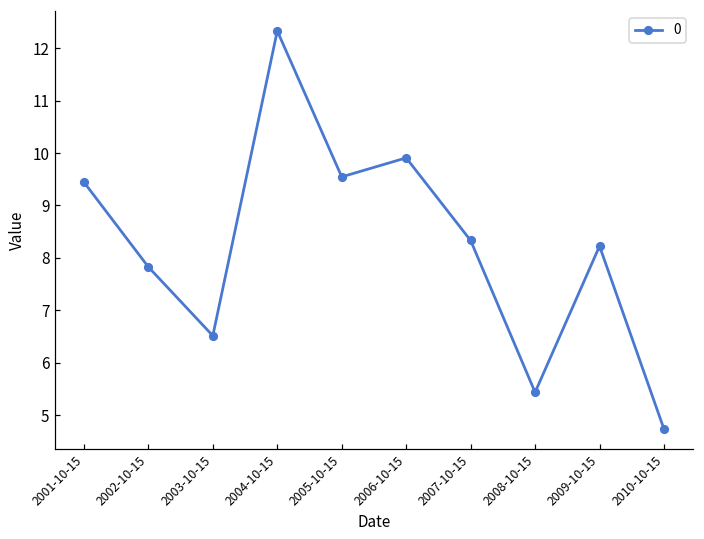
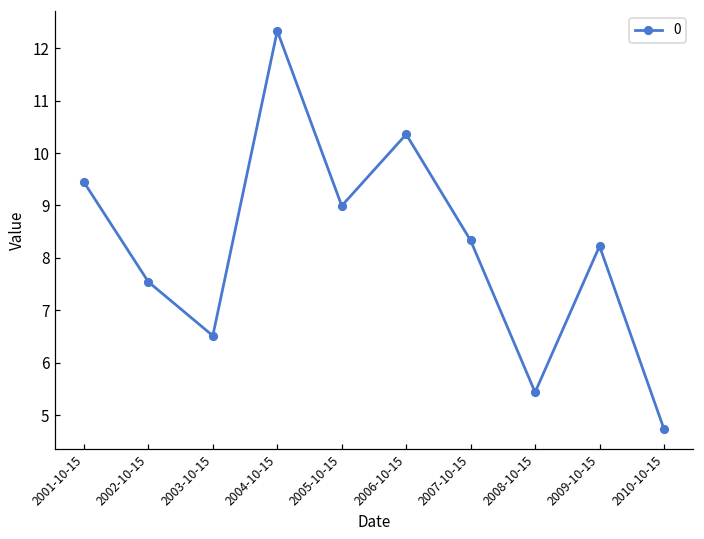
  {
    "2001-10-15": 9.4,
-   "2002-10-15": 7.8,
+   "2002-10-15": 7.5,
    "2003-10-15": 6.5,
    "2004-10-15": 12.3,
-   "2005-10-15": 9.5,
-   "2006-10-15": 9.9,
+   "2005-10-15": 9.0,
+   "2006-10-15": 10.4,
    "2007-10-15": 8.3,
    "2008-10-15": 5.4,
    "2009-10-15": 8.2,
    "2010-10-15": 4.7
  }
